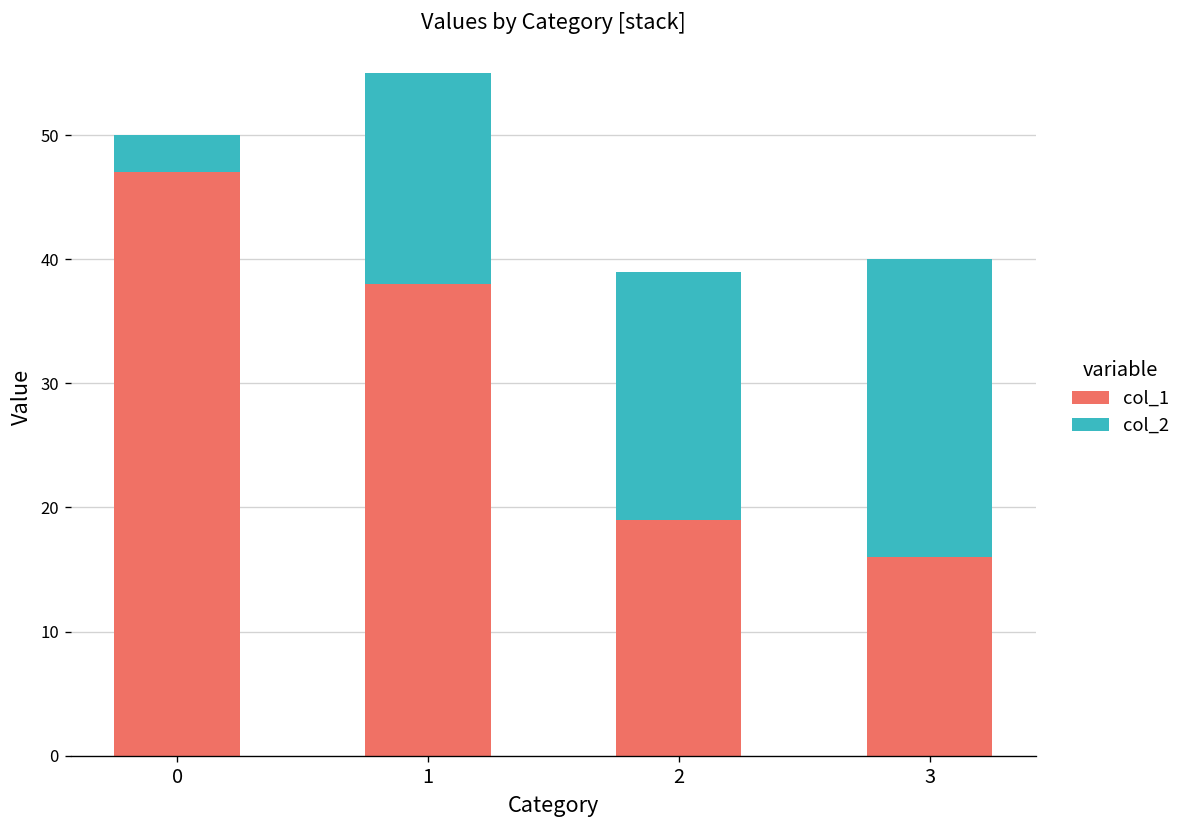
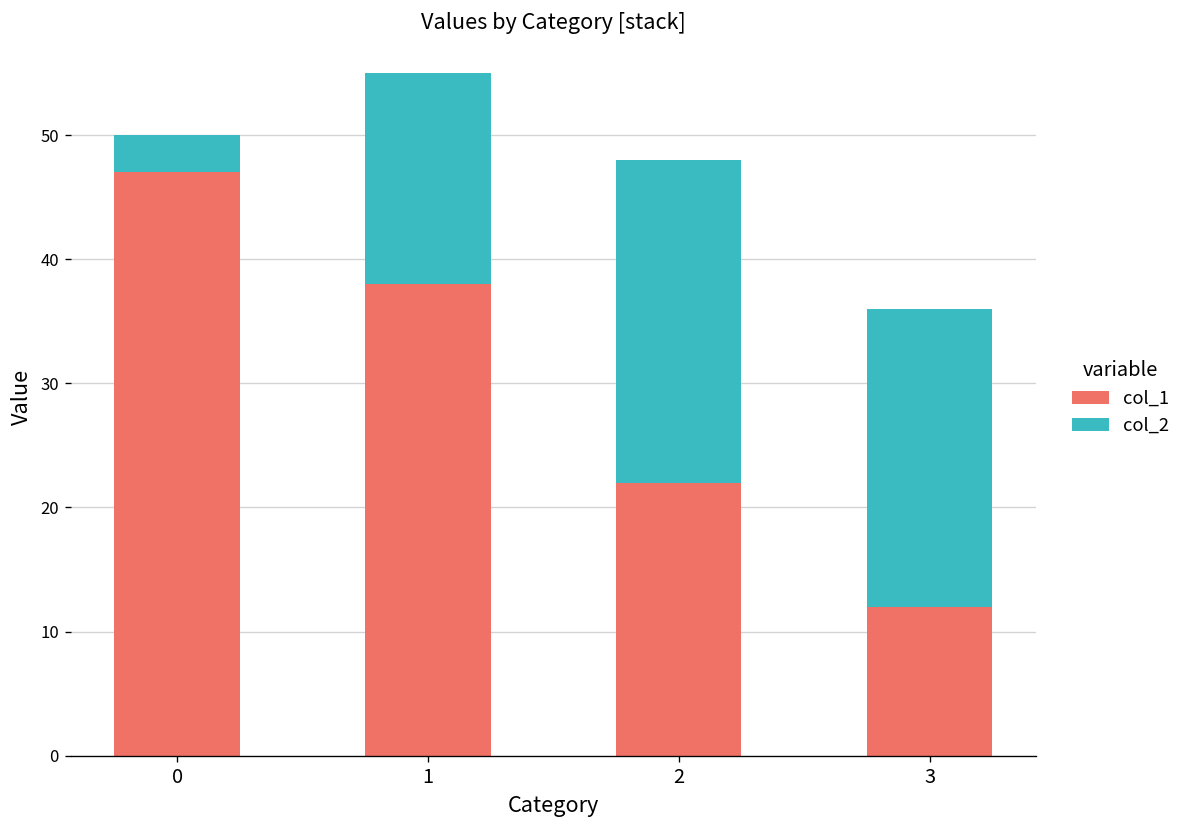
  {
    "col_1": {
      "0": 47,
      "1": 38,
-     "2": 19,
-     "3": 16
+     "2": 22,
+     "3": 12
    },
    "col_2": {
      "0": 3,
      "1": 17,
-     "2": 20,
+     "2": 26,
      "3": 24
    }
  }
